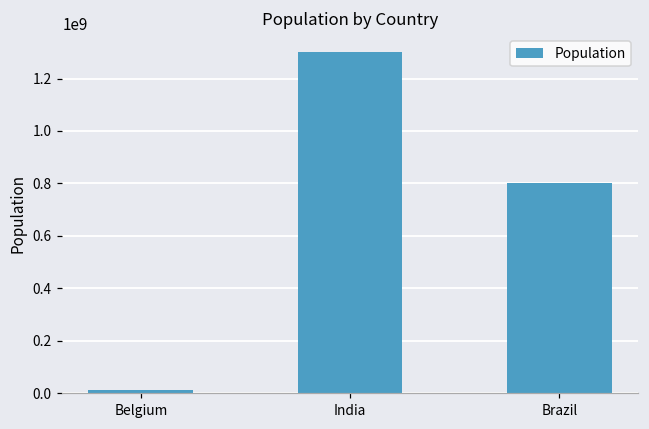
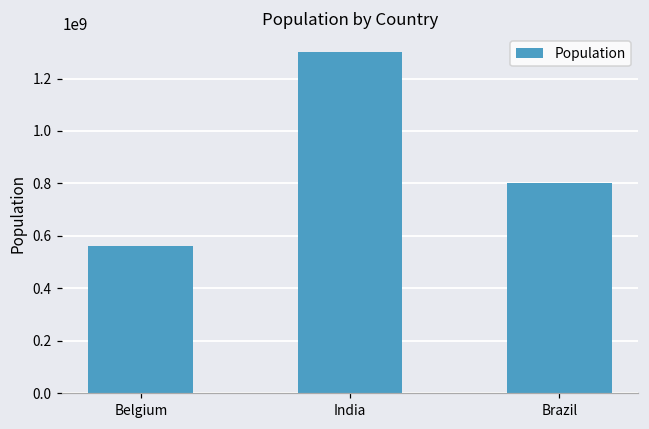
  {
-   "Belgium": 10000000,
+   "Belgium": 560000000,
    "India": 1300000000,
    "Brazil": 800000000
  }
